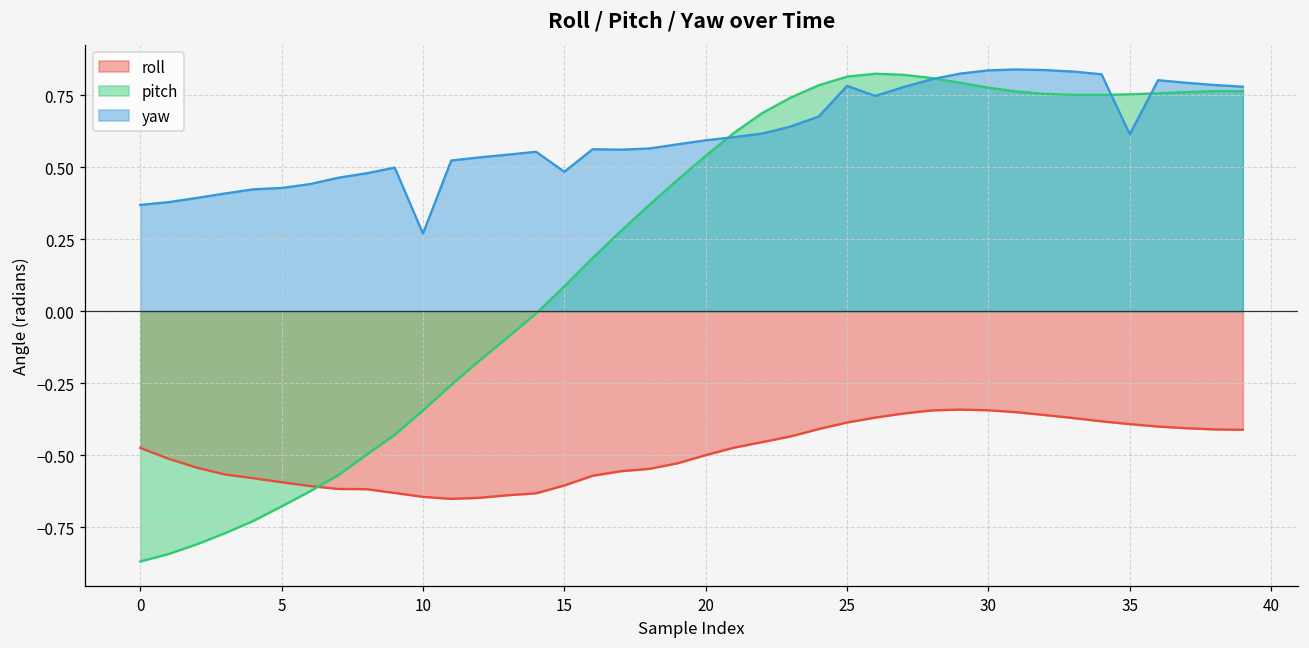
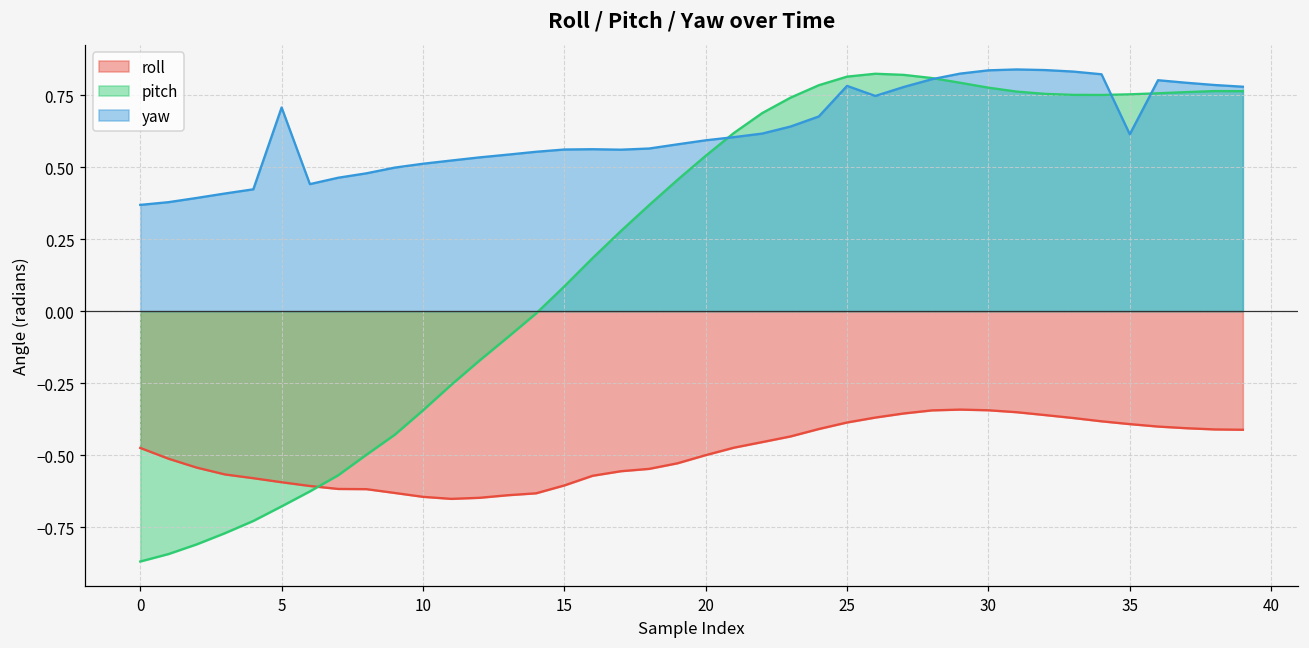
  {
    "yaw": {
      "0": 0.37,
-     "5": 0.43,
-     "10": 0.27,
-     "15": 0.48,
+     "5": 0.71,
+     "10": 0.51,
+     "15": 0.56,
      "20": 0.59,
      "25": 0.78,
      "30": 0.84,
      "35": 0.61
    }
  }
